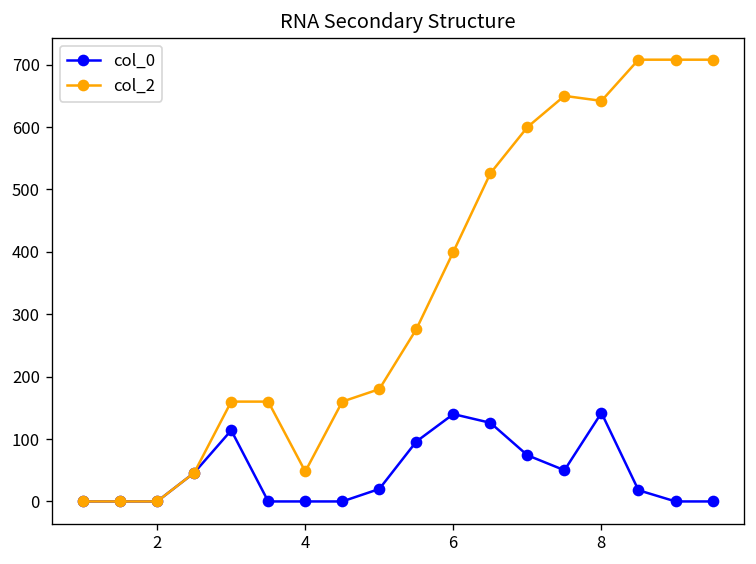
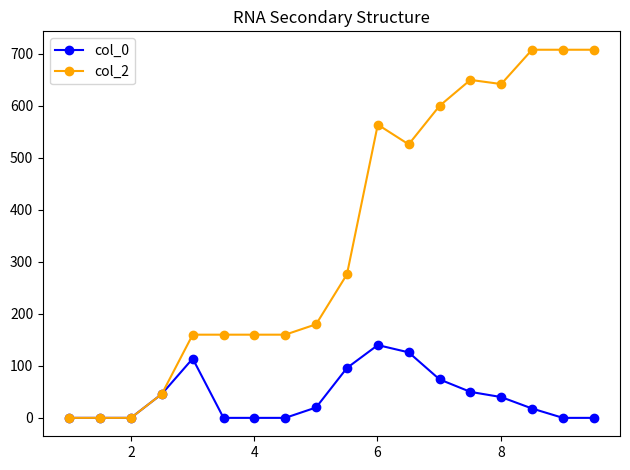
  {
    "col_0": {
      "4": 0,
      "6": 140,
-     "8": 140
+     "8": 40
    },
    "col_2": {
-     "4": 50,
-     "6": 400,
+     "4": 160,
+     "6": 560,
      "8": 640
    }
  }
